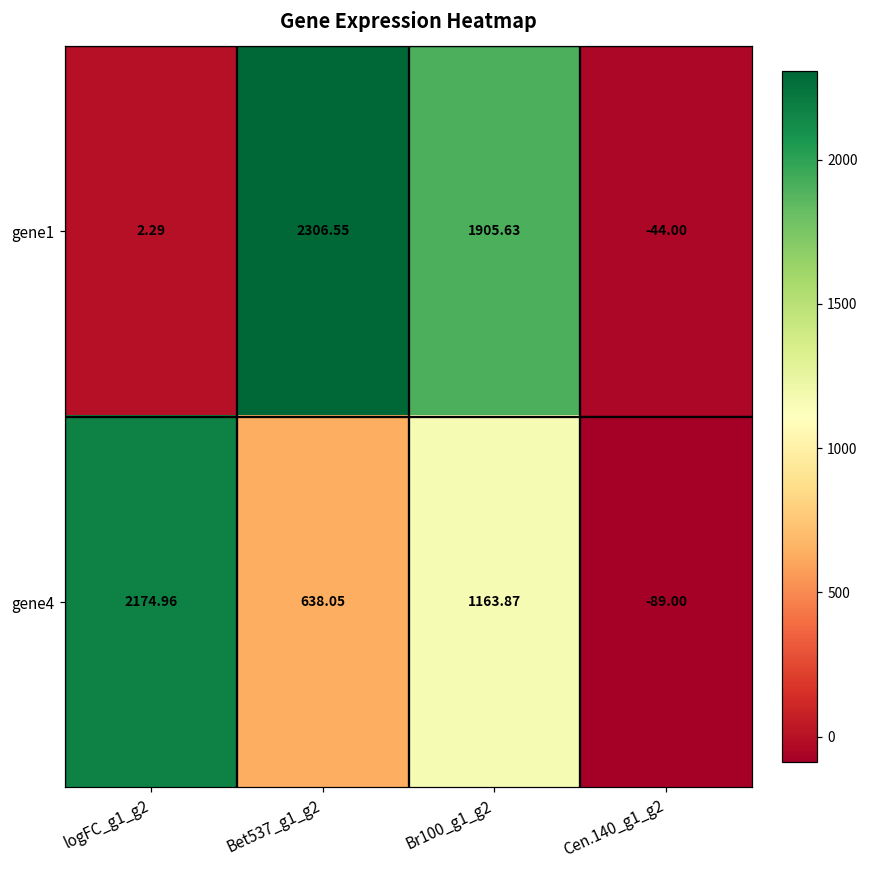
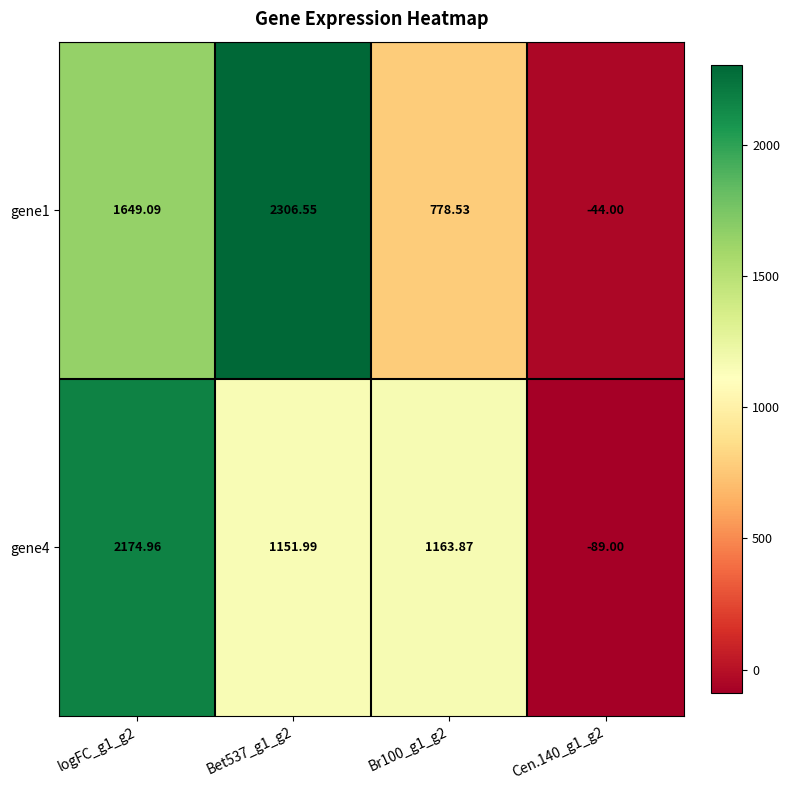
  {
    "gene1": {
-     "logFC_g1_g2": 2.29,
+     "logFC_g1_g2": 1649.09,
      "Bet537_g1_g2": 2306.55,
-     "Br100_g1_g2": 1905.63,
+     "Br100_g1_g2": 778.53,
      "Cen.140_g1_g2": -44.00
    },
    "gene4": {
      "logFC_g1_g2": 2174.96,
-     "Bet537_g1_g2": 638.05,
+     "Bet537_g1_g2": 1151.99,
      "Br100_g1_g2": 1163.87,
      "Cen.140_g1_g2": -89.00
    }
  }
